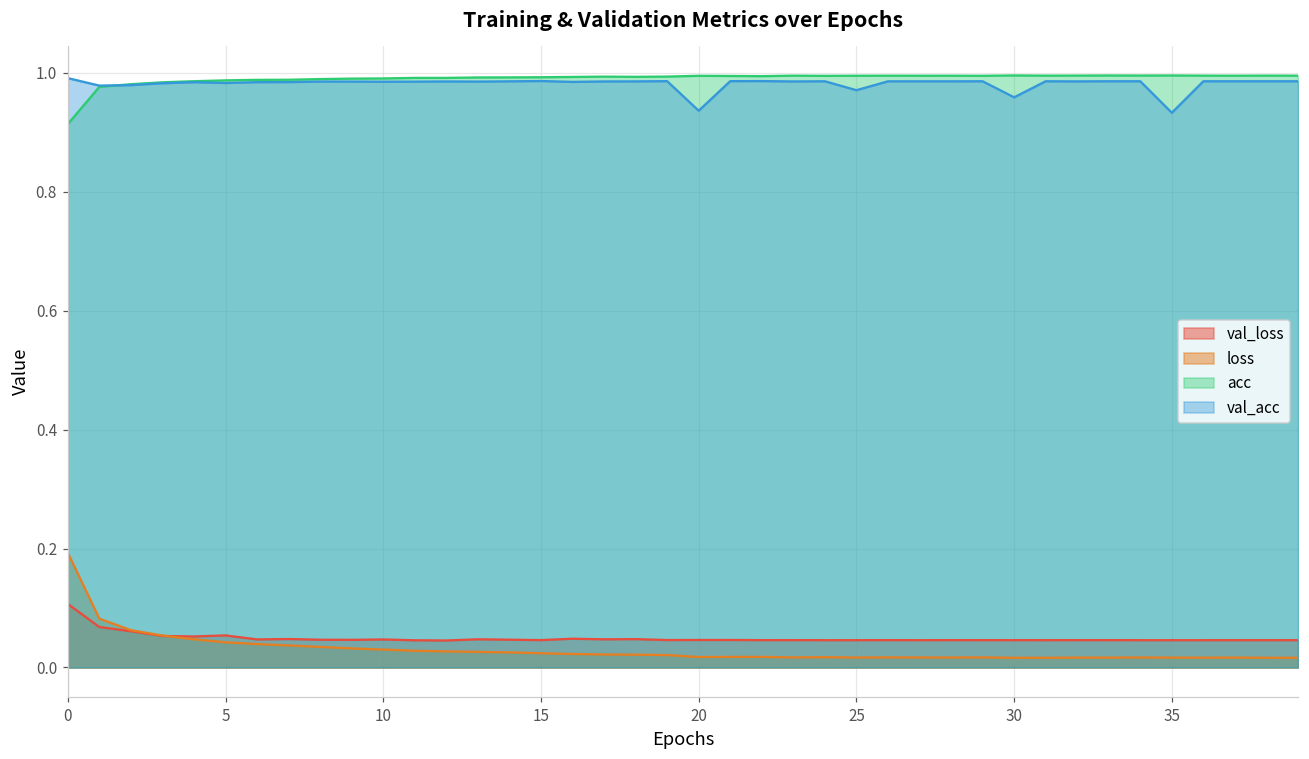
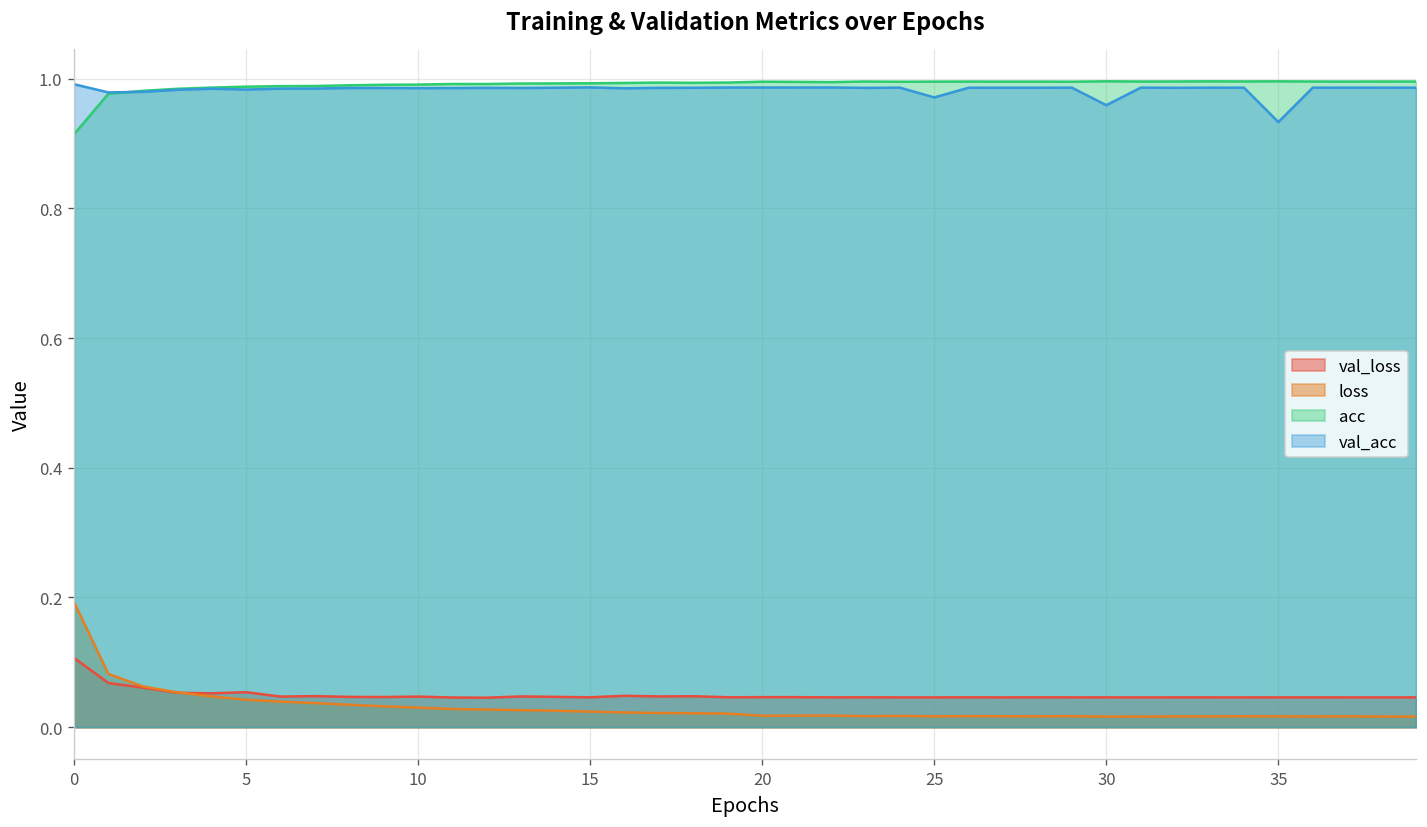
  {
    "acc": {
      "0": 0.91,
      "10": 0.99,
      "15": 0.99,
      "20": 1.00,
      "25": 1.00,
      "30": 1.00,
      "35": 1.00
    },
    "val_acc": {
      "0": 0.99,
      "10": 0.99,
      "15": 0.99,
-     "20": 0.94,
+     "20": 0.99,
      "25": 0.97,
      "30": 0.96,
      "35": 0.93
    }
  }
